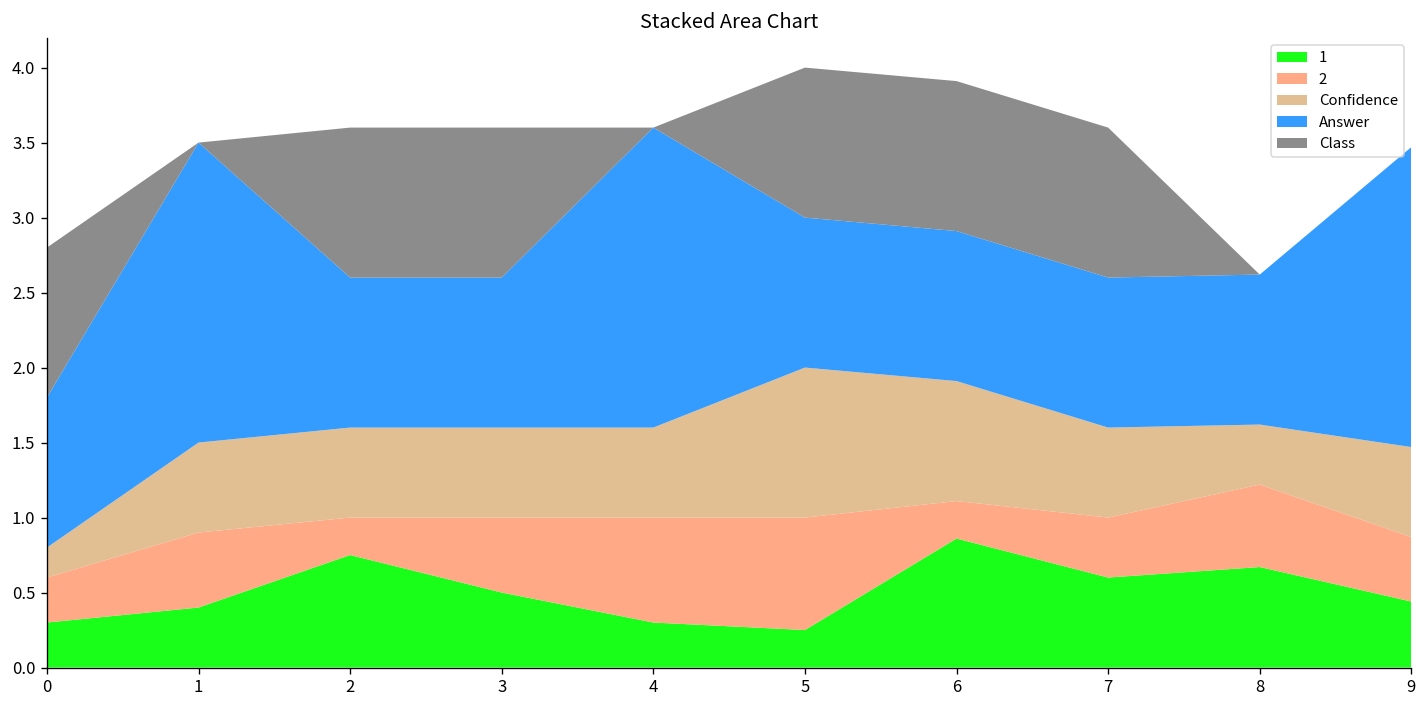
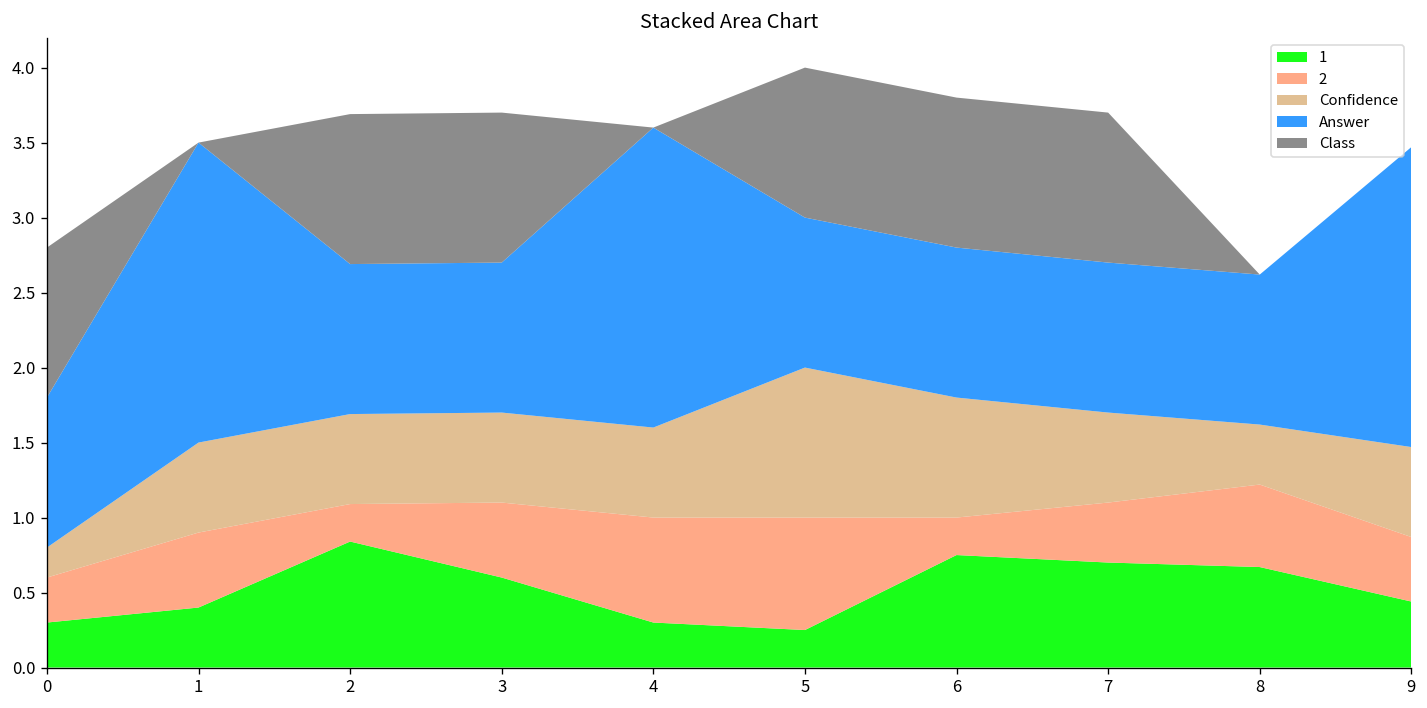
  {
    "1": {
      "0": 0.30,
      "1": 0.40,
-     "2": 0.75,
-     "3": 0.5,
+     "2": 0.84,
+     "3": 0.6,
      "4": 0.30,
      "5": 0.25,
-     "6": 0.86,
-     "7": 0.6,
+     "6": 0.75,
+     "7": 0.7,
      "8": 0.67,
      "9": 0.44
    },
    "Answer": {
      "0": 1.00,
      "2": 1.00,
      "3": 1.00,
      "5": 1.00,
      "6": 1.00,
      "7": 1.00
    },
    "Class": {
      "0": 1.00,
      "2": 1.00,
      "3": 1.00,
      "5": 1.00,
      "6": 1.00,
      "7": 1.00
    }
  }
